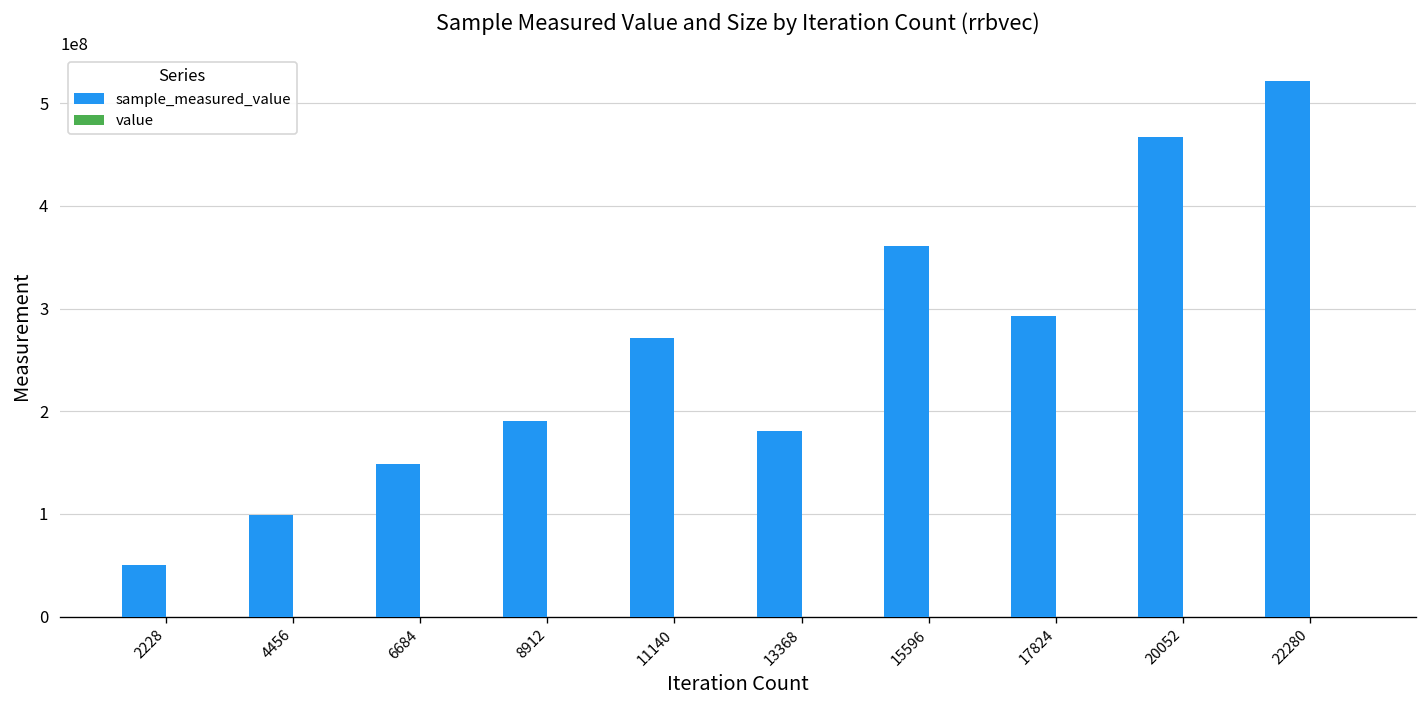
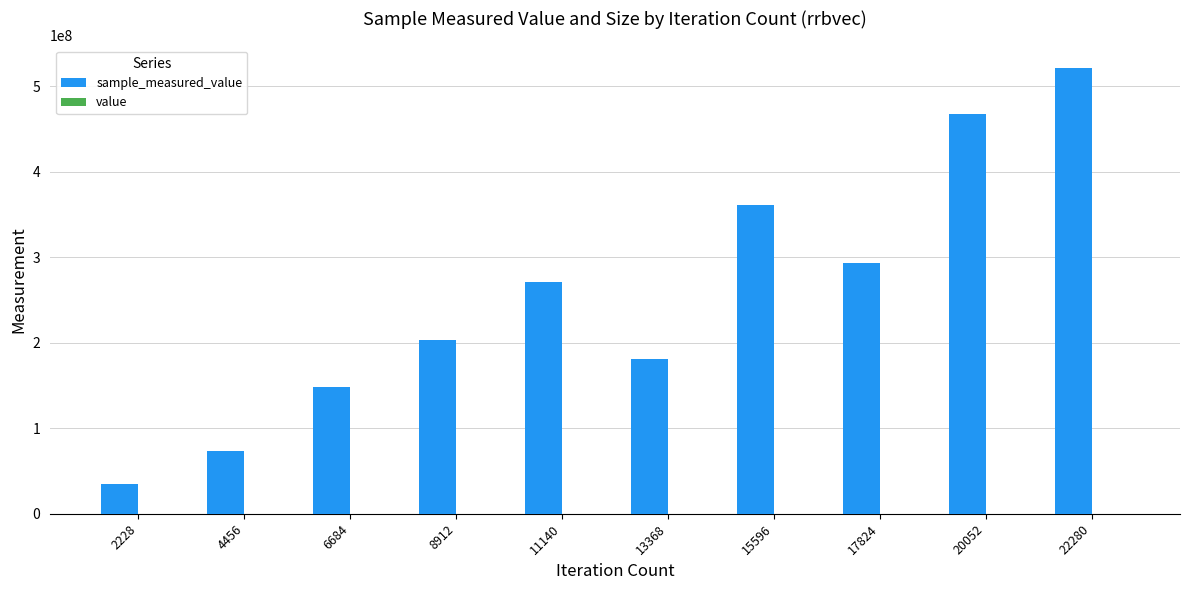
  {
    "sample_measured_value": {
-     "2228": 50000000,
-     "4456": 100000000,
+     "2228": 30000000,
+     "4456": 70000000,
      "6684": 150000000,
-     "8912": 190000000,
+     "8912": 200000000,
      "11140": 270000000,
      "13368": 180000000,
      "15596": 360000000,
      "17824": 290000000,
      "20052": 470000000,
      "22280": 520000000
    }
  }
